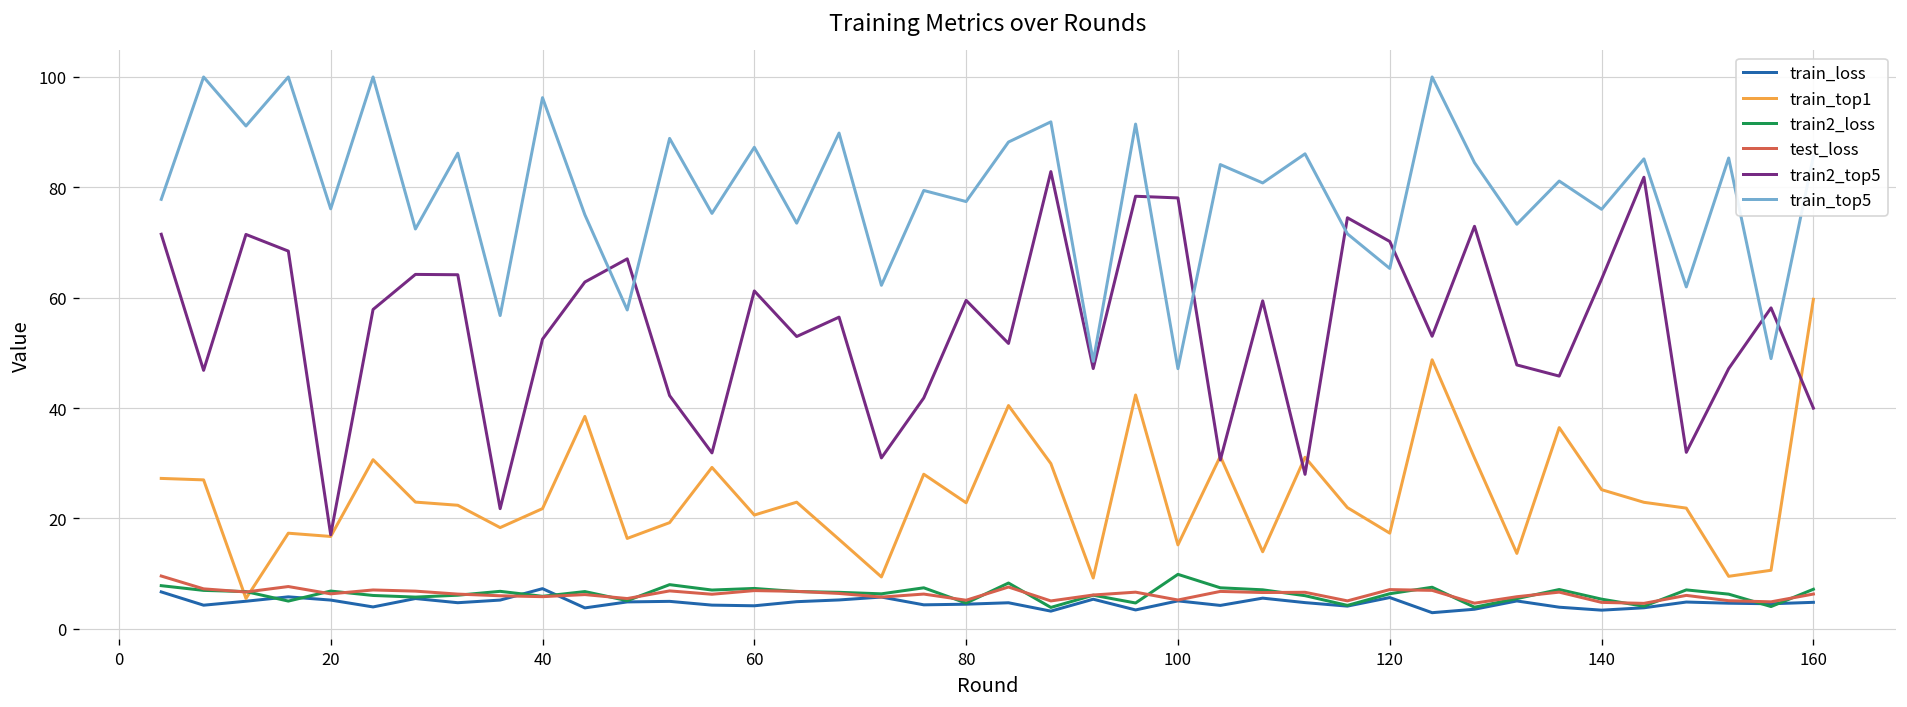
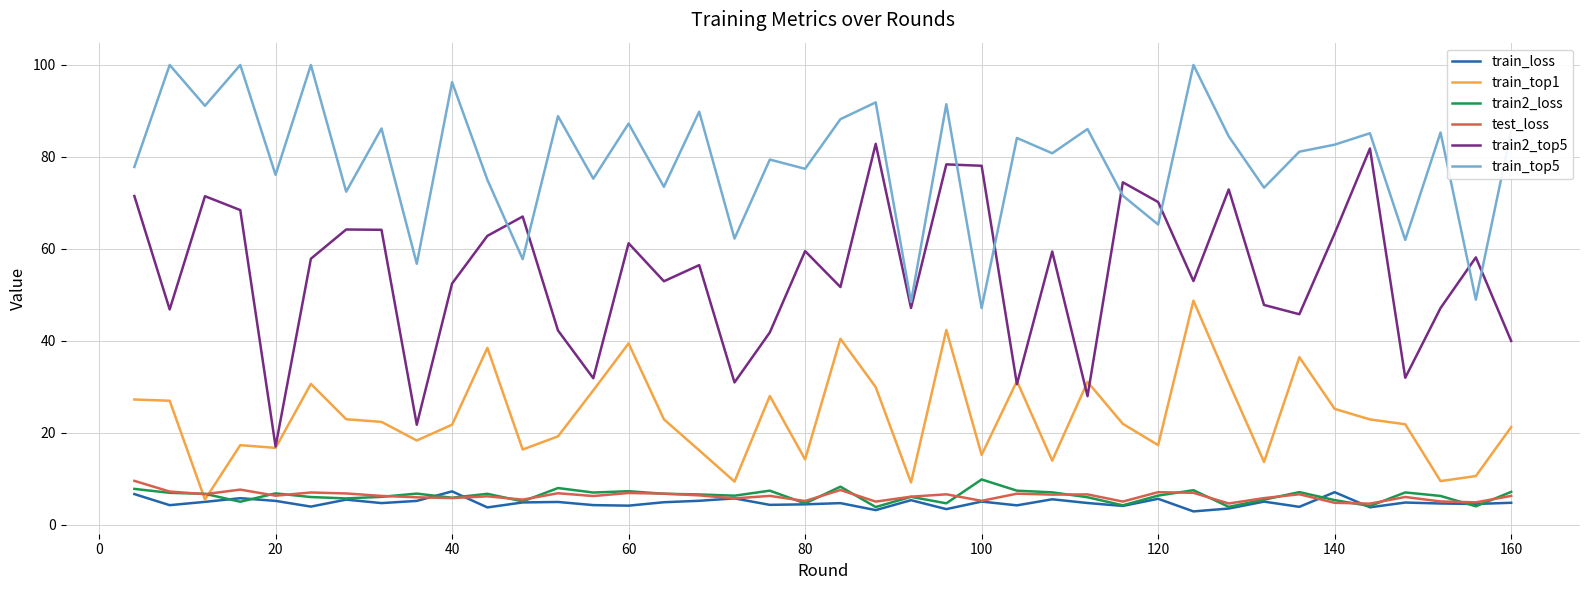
  {
    "train_loss": {
      "20": 5,
      "40": 7,
      "60": 4,
      "120": 6,
-     "140": 3,
+     "140": 7,
      "160": 5
    },
    "train_top1": {
      "40": 22,
-     "60": 21,
-     "80": 23,
+     "60": 39,
+     "80": 14,
      "100": 15,
      "120": 17,
      "140": 25,
-     "160": 60
+     "160": 21
    },
    "train2_loss": {
      "100": 10,
      "120": 6,
      "140": 5,
      "160": 7
    },
    "test_loss": {
      "120": 7,
      "140": 5,
      "160": 6
    },
    "train2_top5": {
      "40": 52,
      "60": 61,
      "80": 60,
      "100": 78,
      "120": 70,
      "140": 63,
      "160": 40
    },
    "train_top5": {
      "20": 76,
      "40": 96,
      "60": 87,
      "80": 77,
      "100": 47,
      "120": 65,
-     "140": 76
+     "140": 83
    }
  }
